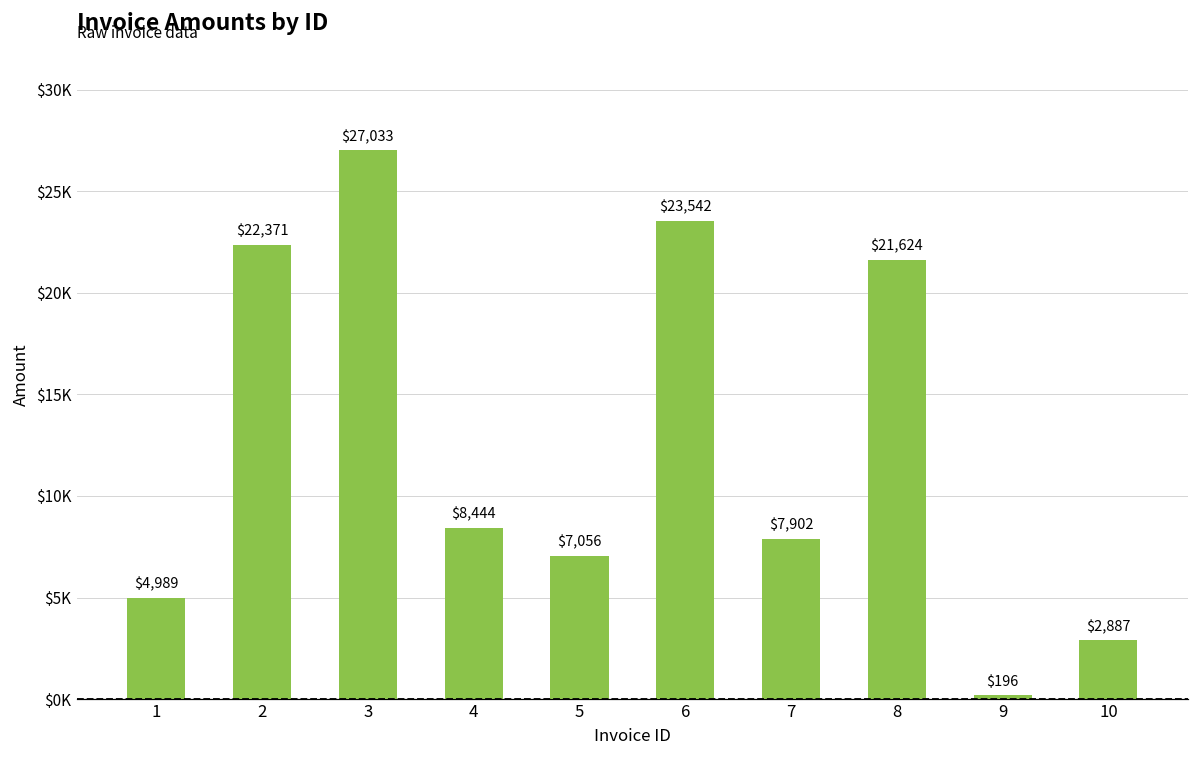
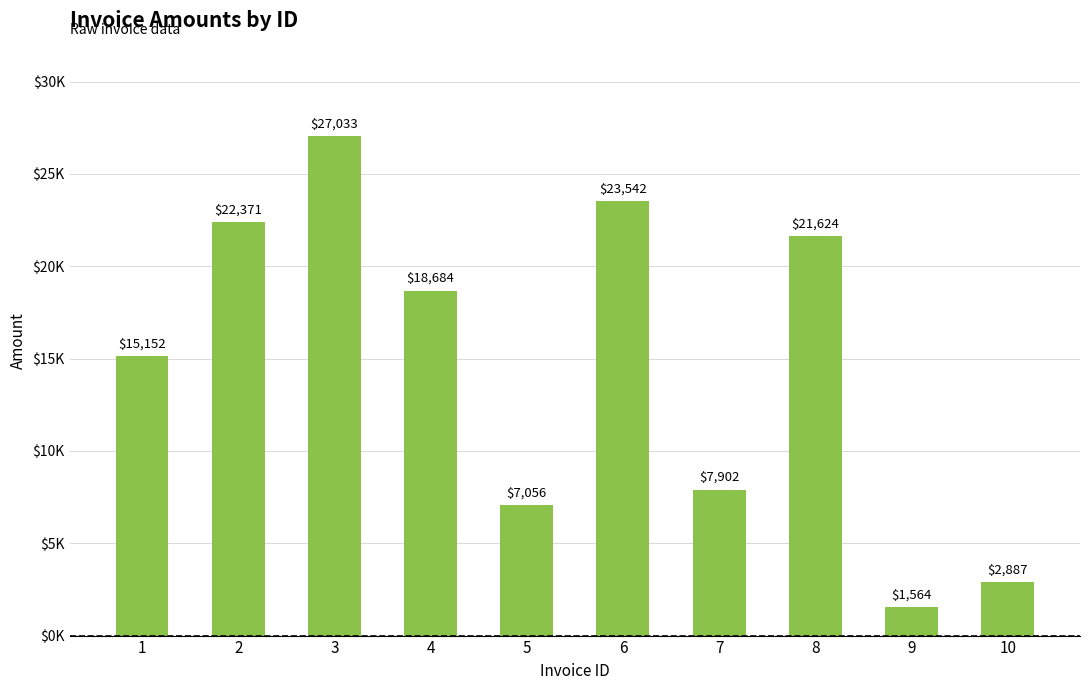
  {
-   "1": "$4,989",
+   "1": "$15,152",
    "2": "$22,371",
    "3": "$27,033",
-   "4": "$8,444",
+   "4": "$18,684",
    "5": "$7,056",
    "6": "$23,542",
    "7": "$7,902",
    "8": "$21,624",
-   "9": "$196",
+   "9": "$1,564",
    "10": "$2,887"
  }
